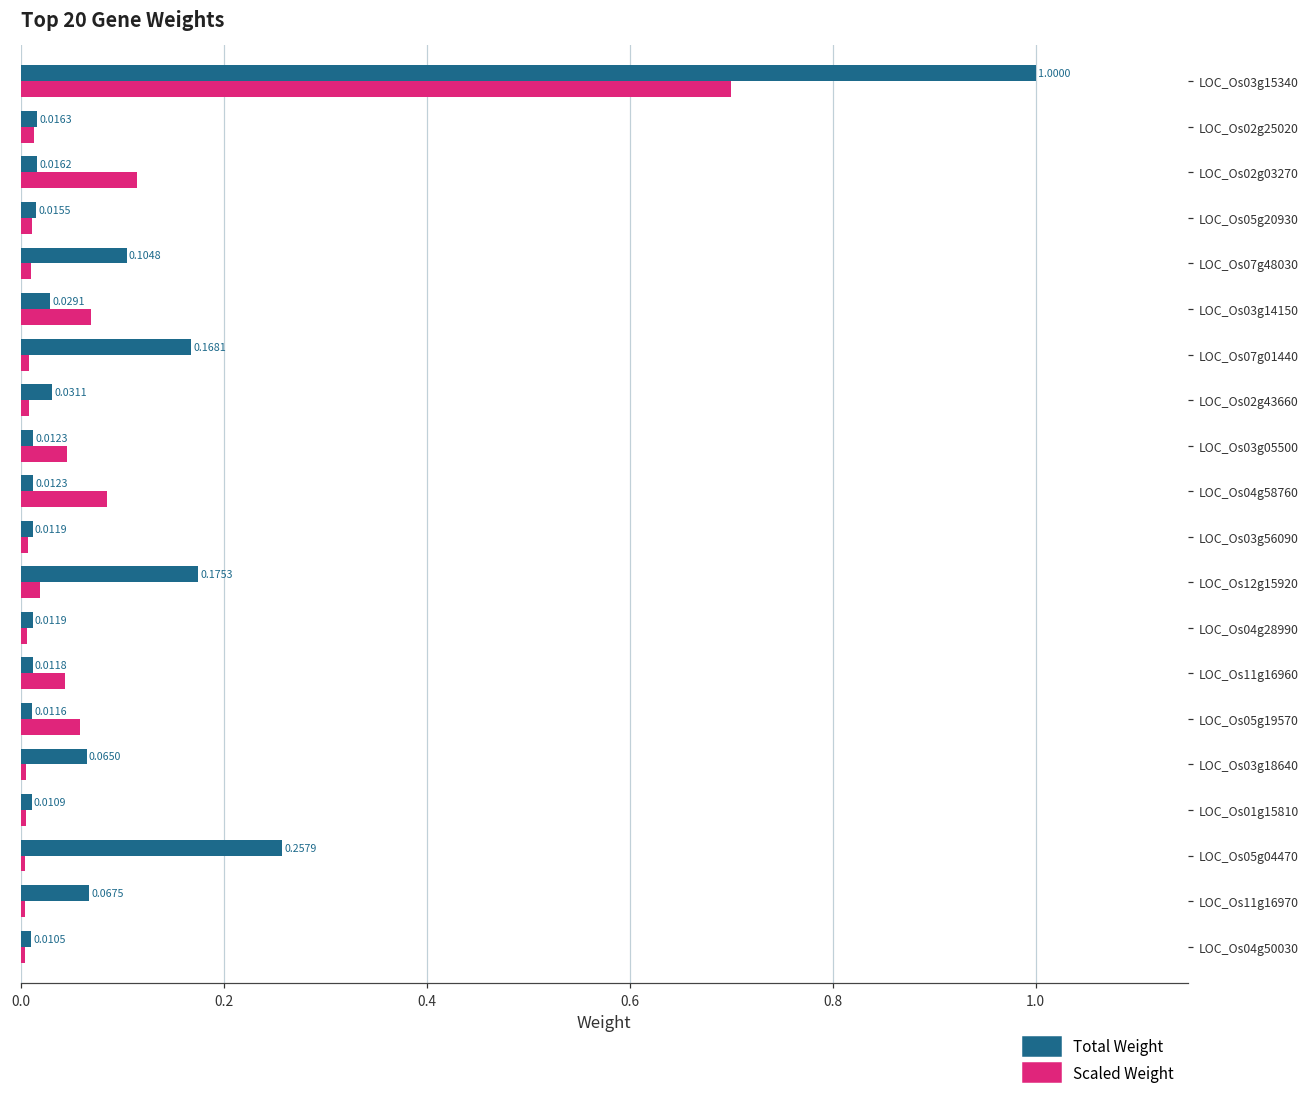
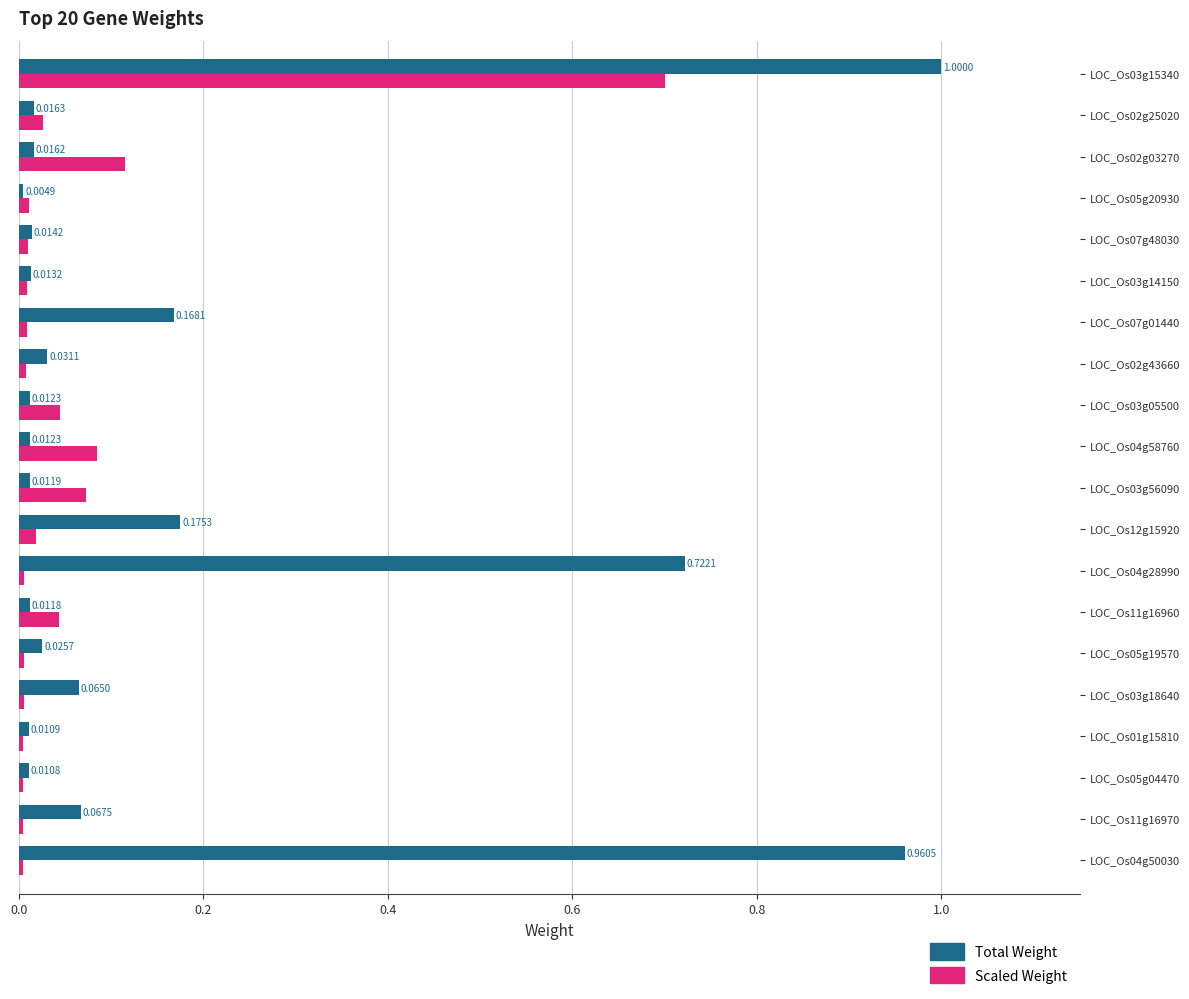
  {
    "Total Weight": {
      "LOC_Os03g15340": 1.0000,
      "LOC_Os02g25020": 0.0163,
      "LOC_Os02g03270": 0.0162,
-     "LOC_Os05g20930": 0.0155,
-     "LOC_Os07g48030": 0.1048,
-     "LOC_Os03g14150": 0.0291,
+     "LOC_Os05g20930": 0.0049,
+     "LOC_Os07g48030": 0.0142,
+     "LOC_Os03g14150": 0.0132,
      "LOC_Os07g01440": 0.1681,
      "LOC_Os02g43660": 0.0311,
      "LOC_Os03g05500": 0.0123,
      "LOC_Os04g58760": 0.0123,
      "LOC_Os03g56090": 0.0119,
      "LOC_Os12g15920": 0.1753,
-     "LOC_Os04g28990": 0.0119,
+     "LOC_Os04g28990": 0.7221,
      "LOC_Os11g16960": 0.0118,
-     "LOC_Os05g19570": 0.0116,
+     "LOC_Os05g19570": 0.0257,
      "LOC_Os03g18640": 0.0650,
      "LOC_Os01g15810": 0.0109,
-     "LOC_Os05g04470": 0.2579,
+     "LOC_Os05g04470": 0.0108,
      "LOC_Os11g16970": 0.0675,
-     "LOC_Os04g50030": 0.0105
+     "LOC_Os04g50030": 0.9605
    },
    "Scaled Weight": {
      "LOC_Os03g15340": 0.70,
-     "LOC_Os02g25020": 0.01,
+     "LOC_Os02g25020": 0.03,
      "LOC_Os02g03270": 0.12,
      "LOC_Os05g20930": 0.01,
      "LOC_Os07g48030": 0.01,
-     "LOC_Os03g14150": 0.07,
+     "LOC_Os03g14150": 0.01,
      "LOC_Os07g01440": 0.01,
      "LOC_Os02g43660": 0.01,
      "LOC_Os03g05500": 0.05,
      "LOC_Os04g58760": 0.09,
-     "LOC_Os03g56090": 0.01,
+     "LOC_Os03g56090": 0.07,
      "LOC_Os12g15920": 0.02,
      "LOC_Os04g28990": 0.01,
      "LOC_Os11g16960": 0.04,
-     "LOC_Os05g19570": 0.06,
+     "LOC_Os05g19570": 0.01,
      "LOC_Os03g18640": 0.01,
      "LOC_Os01g15810": 0.01,
      "LOC_Os05g04470": 0.00,
      "LOC_Os11g16970": 0.00,
      "LOC_Os04g50030": 0.00
    }
  }
